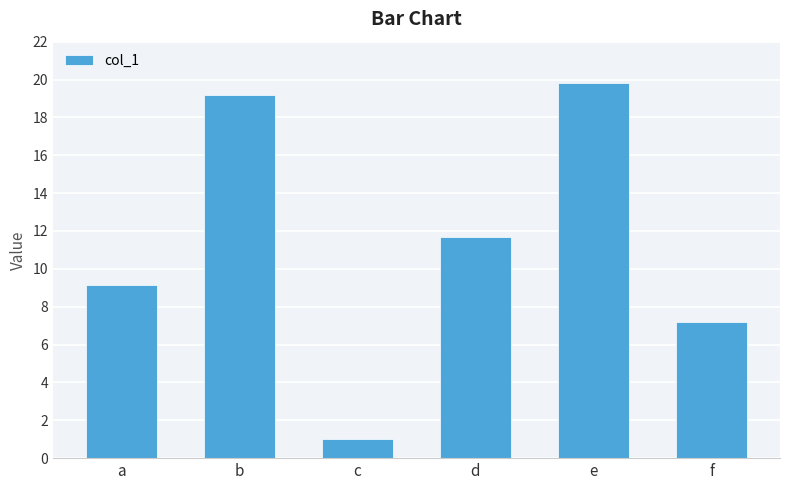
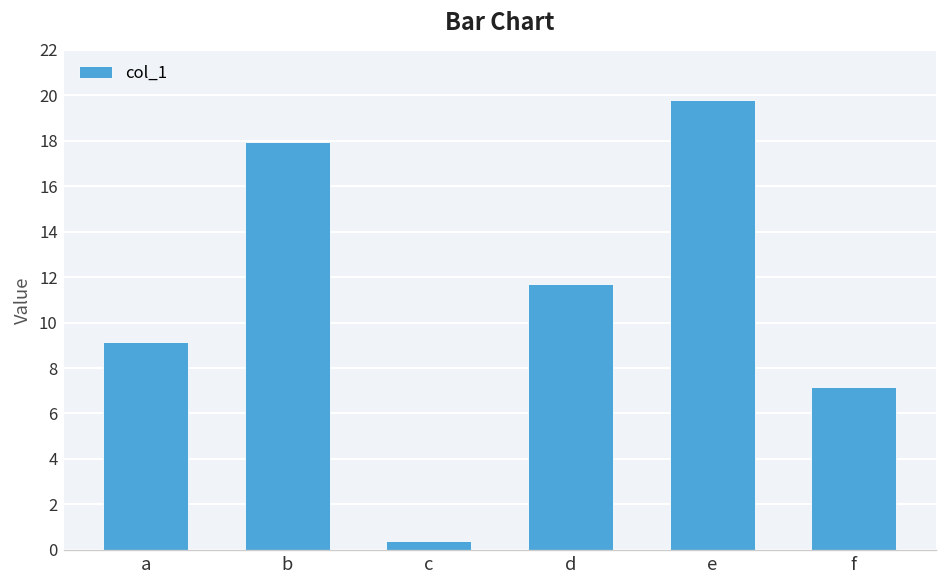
  {
    "a": 9.1,
-   "b": 19.2,
-   "c": 1.0,
+   "b": 18.0,
+   "c": 0.4,
    "d": 11.7,
    "e": 19.8,
    "f": 7.2
  }
